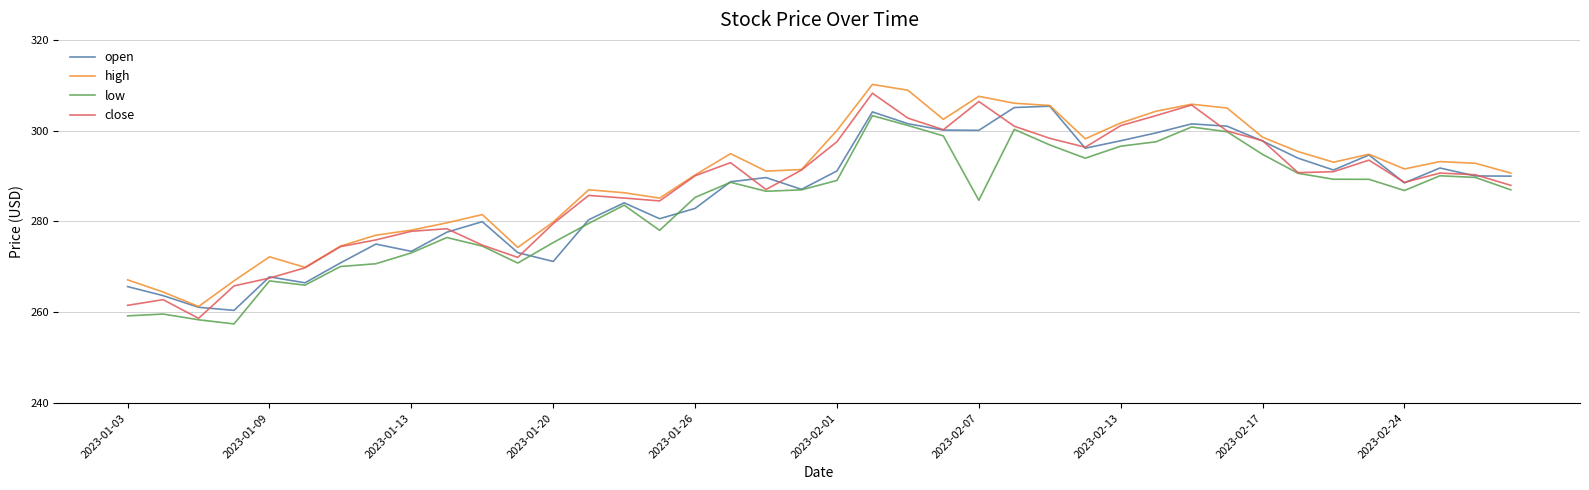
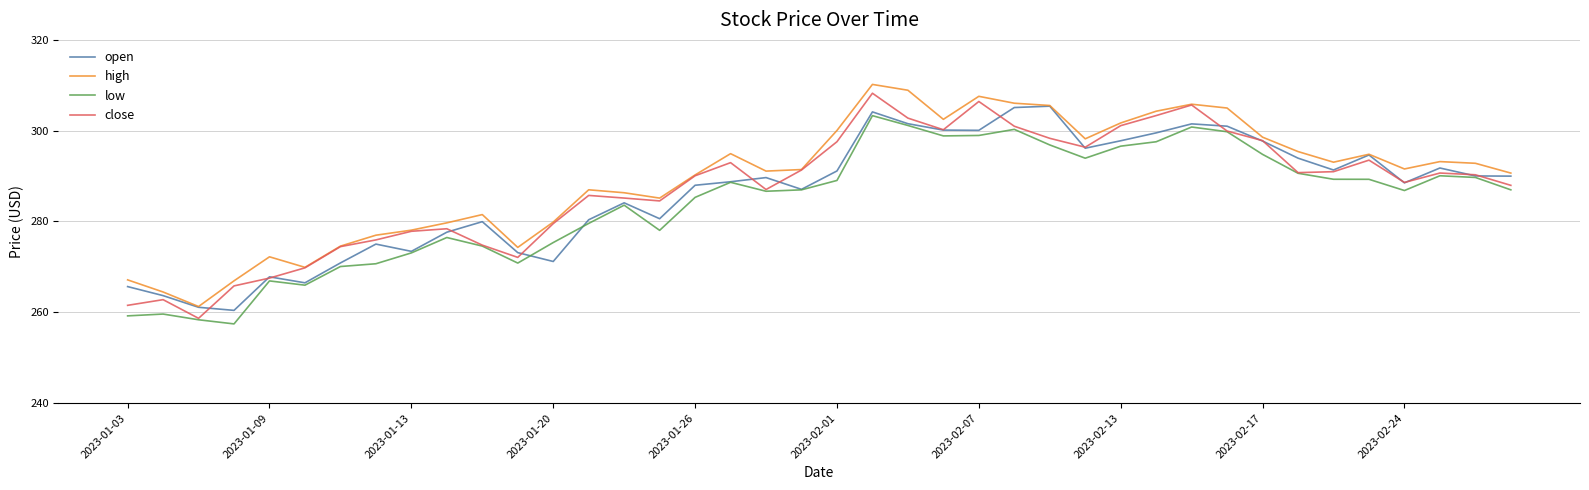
  {
    "open": {
      "2023-01-03": 266,
      "2023-01-20": 271,
-     "2023-01-26": 283,
+     "2023-01-26": 288,
      "2023-02-01": 291,
      "2023-02-07": 300,
      "2023-02-13": 298
    },
    "high": {
      "2023-01-03": 267,
      "2023-01-09": 272,
      "2023-02-01": 300,
      "2023-02-07": 308,
      "2023-02-13": 302,
      "2023-02-17": 299,
      "2023-02-24": 292
    },
    "low": {
      "2023-01-03": 259,
      "2023-01-09": 267,
      "2023-01-20": 275,
      "2023-01-26": 285,
      "2023-02-01": 289,
-     "2023-02-07": 285,
+     "2023-02-07": 299,
      "2023-02-13": 297,
      "2023-02-17": 295,
      "2023-02-24": 287
    },
    "close": {
      "2023-01-03": 262,
      "2023-02-01": 298,
      "2023-02-07": 306,
      "2023-02-13": 301
    }
  }
